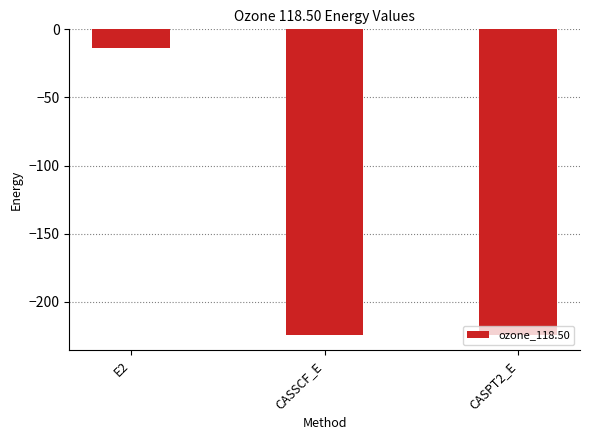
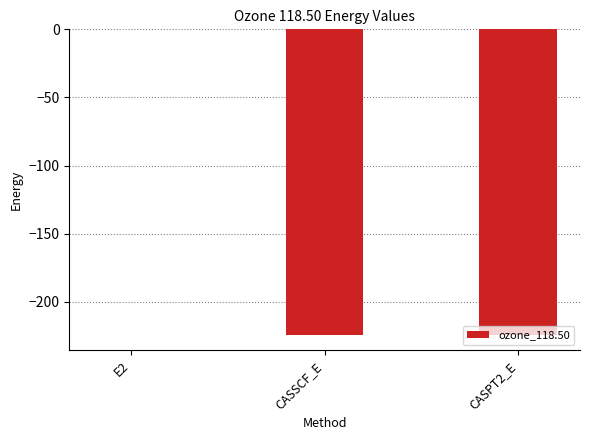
  {
-   "E2": -14,
+   "E2": 0,
    "CASSCF_E": -224
  }
